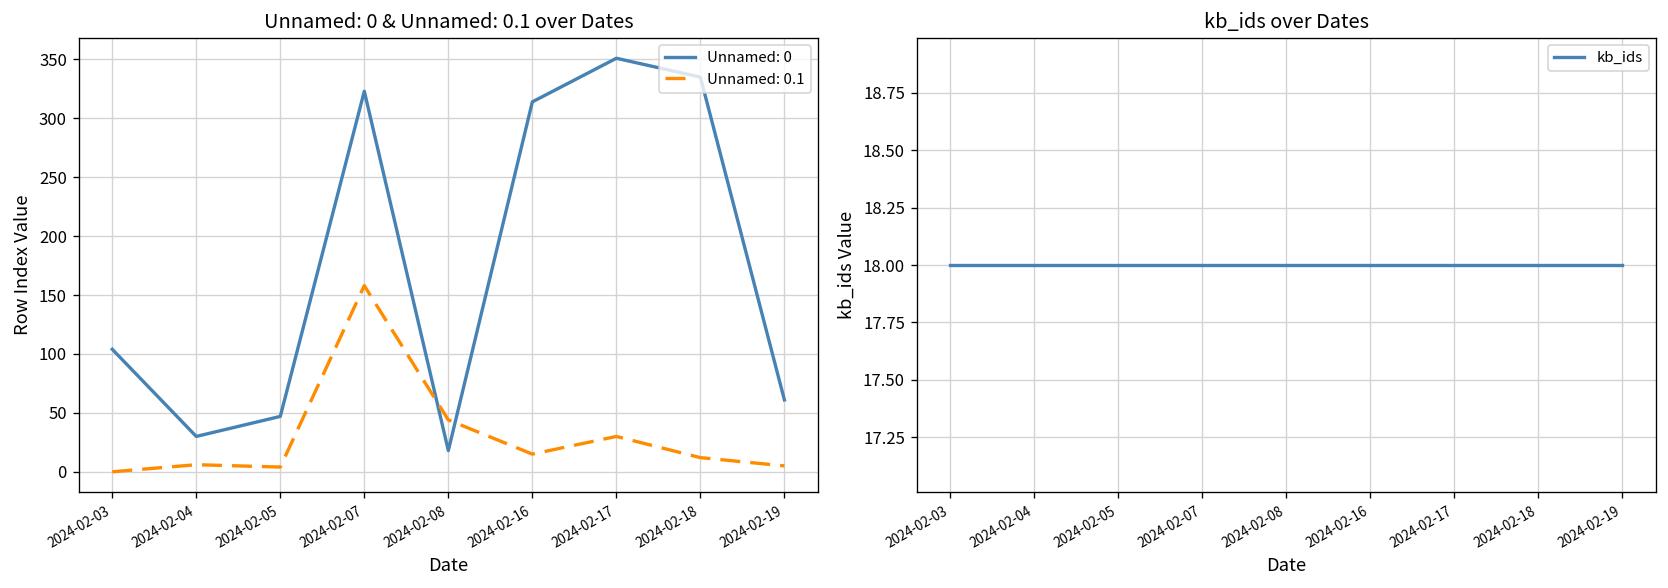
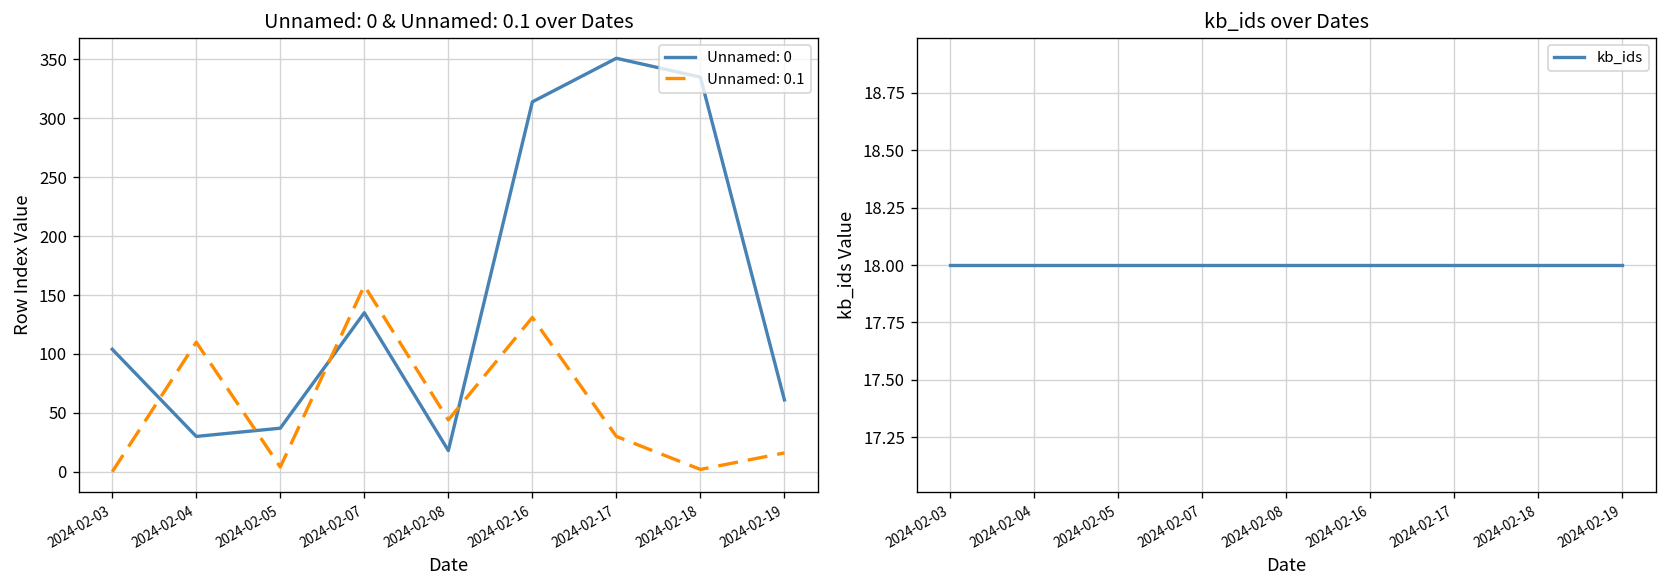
  {
    "Unnamed: 0 & Unnamed: 0.1 over Dates": {
      "Unnamed: 0": {
        "2024-02-03": 100,
        "2024-02-04": 30,
-       "2024-02-05": 50,
-       "2024-02-07": 320,
+       "2024-02-05": 40,
+       "2024-02-07": 140,
        "2024-02-08": 20,
        "2024-02-16": 310,
        "2024-02-17": 350,
        "2024-02-19": 60
      },
      "Unnamed: 0.1": {
        "2024-02-03": 0,
-       "2024-02-04": 10,
+       "2024-02-04": 110,
        "2024-02-05": 0,
        "2024-02-07": 160,
        "2024-02-08": 40,
-       "2024-02-16": 20,
+       "2024-02-16": 130,
        "2024-02-17": 30,
-       "2024-02-18": 10,
-       "2024-02-19": 10
+       "2024-02-18": 0,
+       "2024-02-19": 20
      }
    },
    "kb_ids over Dates": {
      "2024-02-03": 18.00,
      "2024-02-04": 18.00,
      "2024-02-05": 18.00,
      "2024-02-07": 18.00,
      "2024-02-08": 18.00,
      "2024-02-16": 18.00,
      "2024-02-17": 18.00,
      "2024-02-18": 18.00,
      "2024-02-19": 18.00
    }
  }
